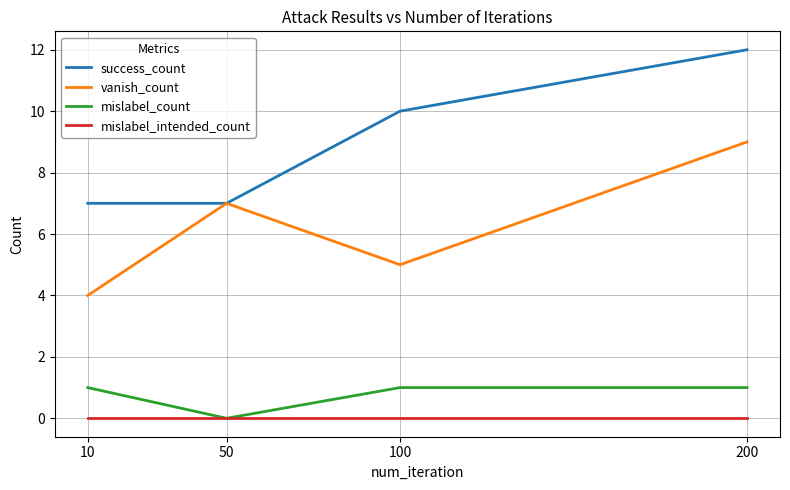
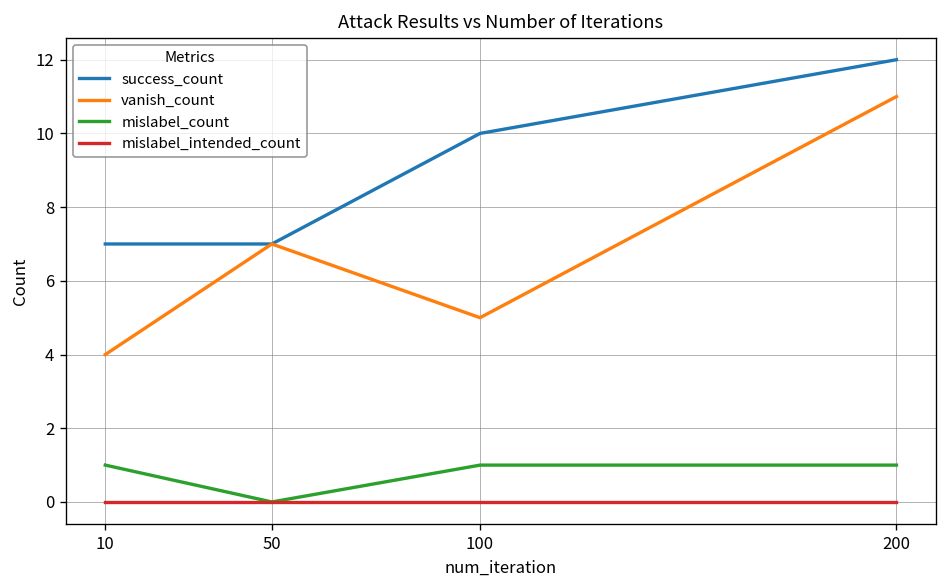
  {
    "success_count": {
      "10": 7,
      "100": 10,
      "200": 12
    },
    "vanish_count": {
      "10": 4,
      "100": 5,
-     "200": 9
+     "200": 11
    },
    "mislabel_count": {
      "10": 1,
      "100": 1,
      "200": 1
    },
    "mislabel_intended_count": {
      "10": 0,
      "100": 0,
      "200": 0
    }
  }
